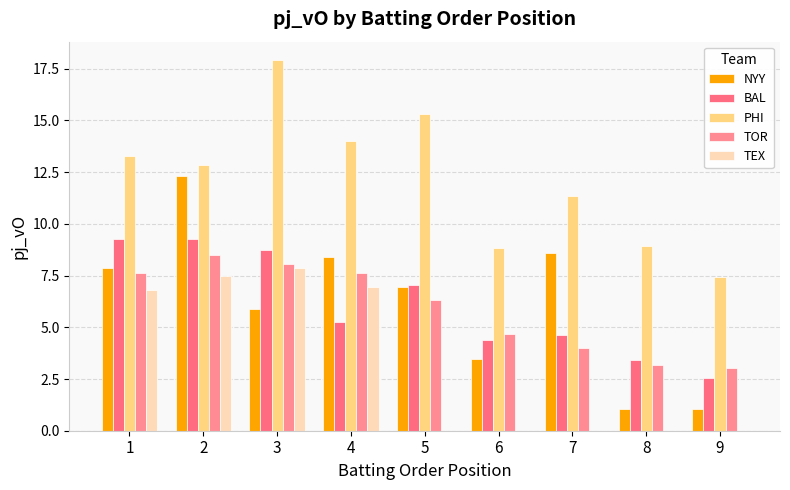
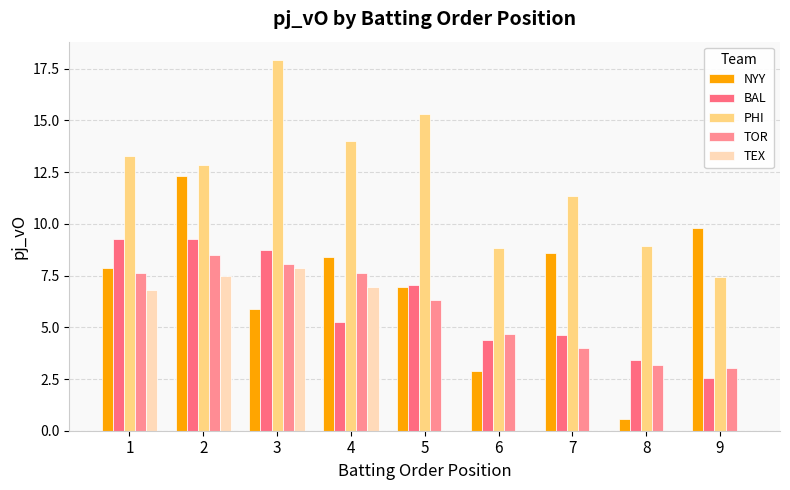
  {
    "NYY": {
      "1": 7.9,
      "2": 12.3,
      "3": 5.9,
      "4": 8.4,
      "5": 6.9,
-     "6": 3.5,
+     "6": 2.9,
      "7": 8.6,
-     "8": 1.0,
-     "9": 1.0
+     "8": 0.6,
+     "9": 9.8
    }
  }
